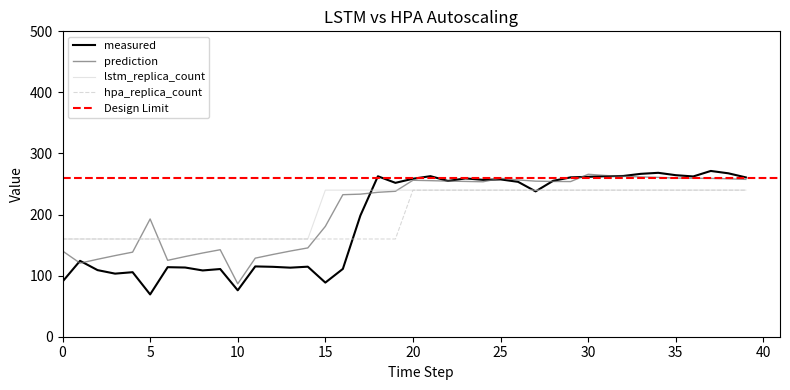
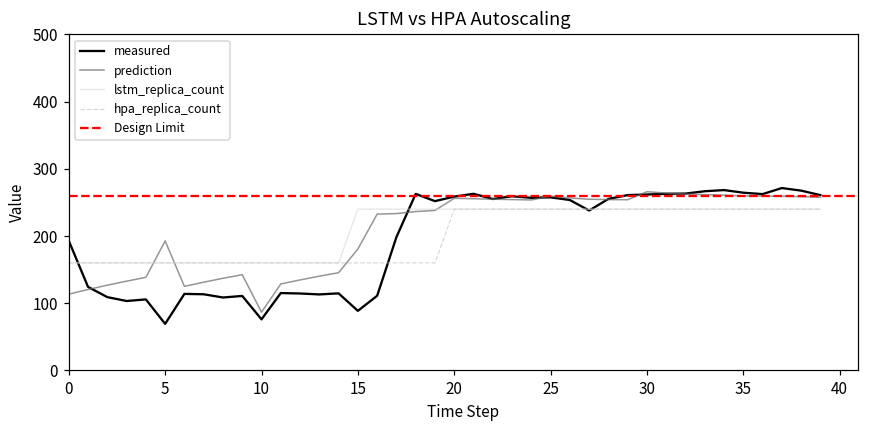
  {
    "measured": {
-     "0": 90,
+     "0": 190,
      "5": 70,
      "10": 80,
      "15": 90,
      "35": 260
    },
    "prediction": {
-     "0": 140,
+     "0": 110,
      "5": 190,
      "10": 90,
      "15": 180,
      "35": 260
    }
  }
